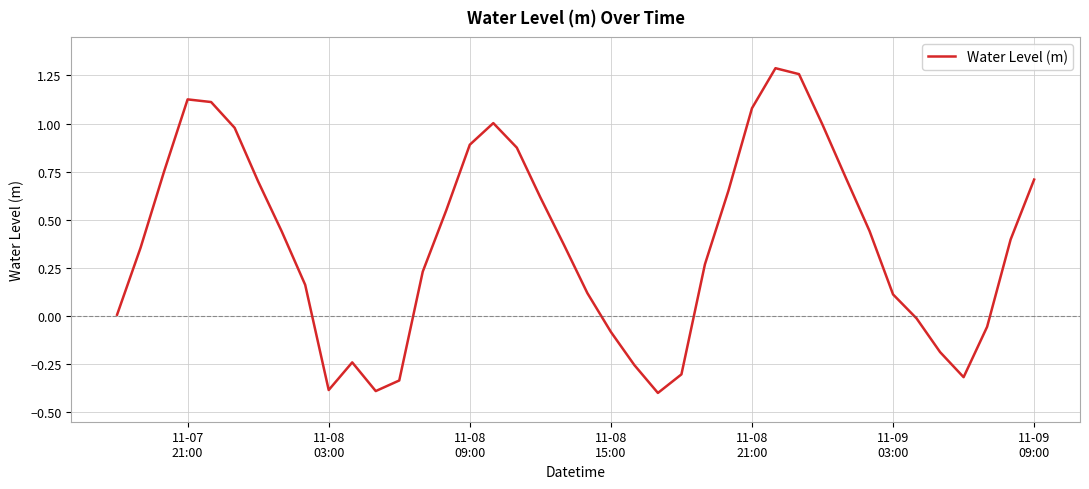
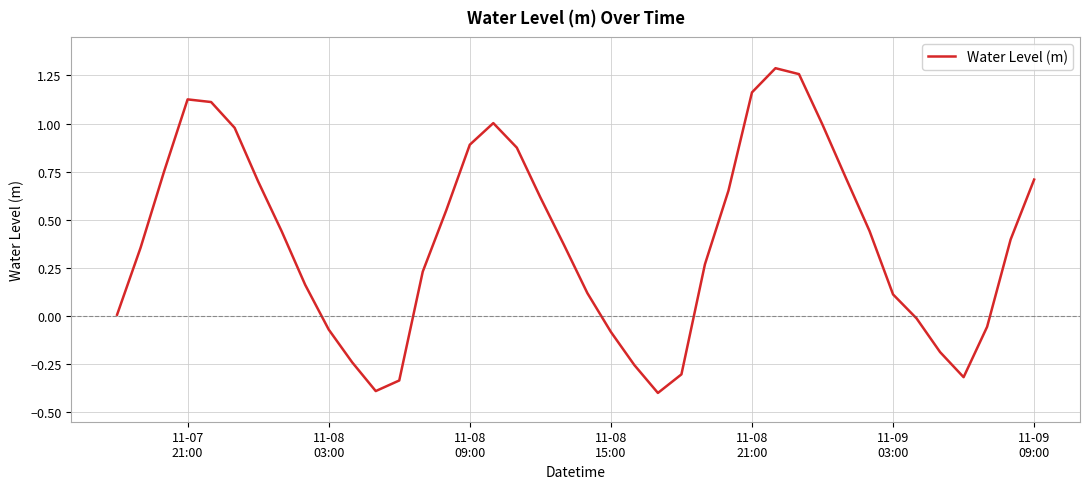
  {
    "11-07 21:00": 1.13,
-   "11-08 03:00": -0.39,
+   "11-08 03:00": -0.07,
    "11-08 09:00": 0.89,
    "11-08 15:00": -0.08,
-   "11-08 21:00": 1.08,
+   "11-08 21:00": 1.16,
    "11-09 03:00": 0.11,
    "11-09 09:00": 0.71
  }
